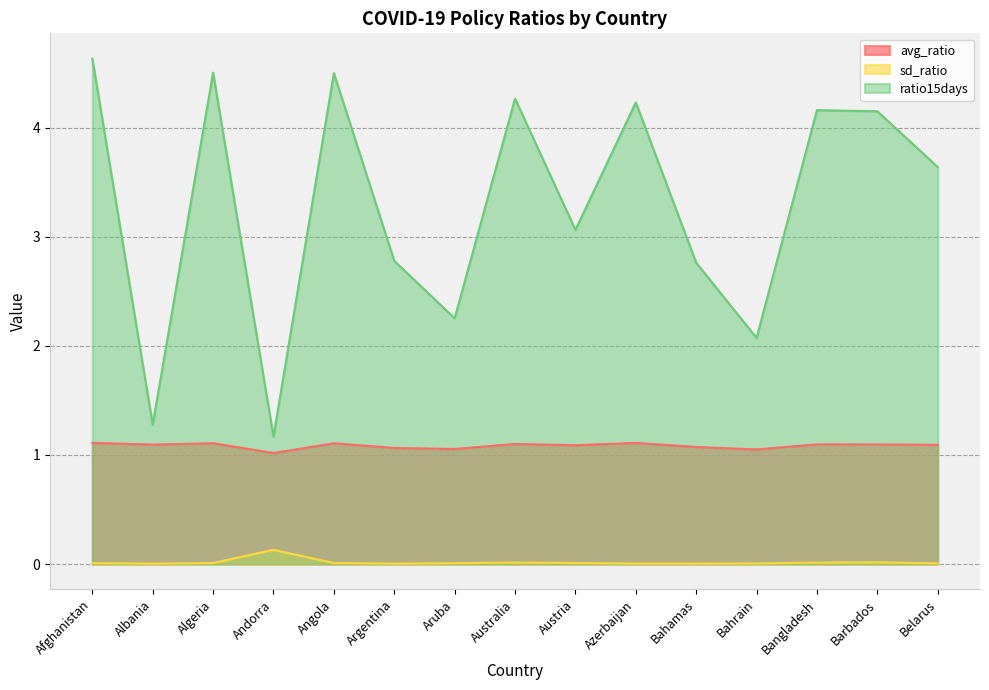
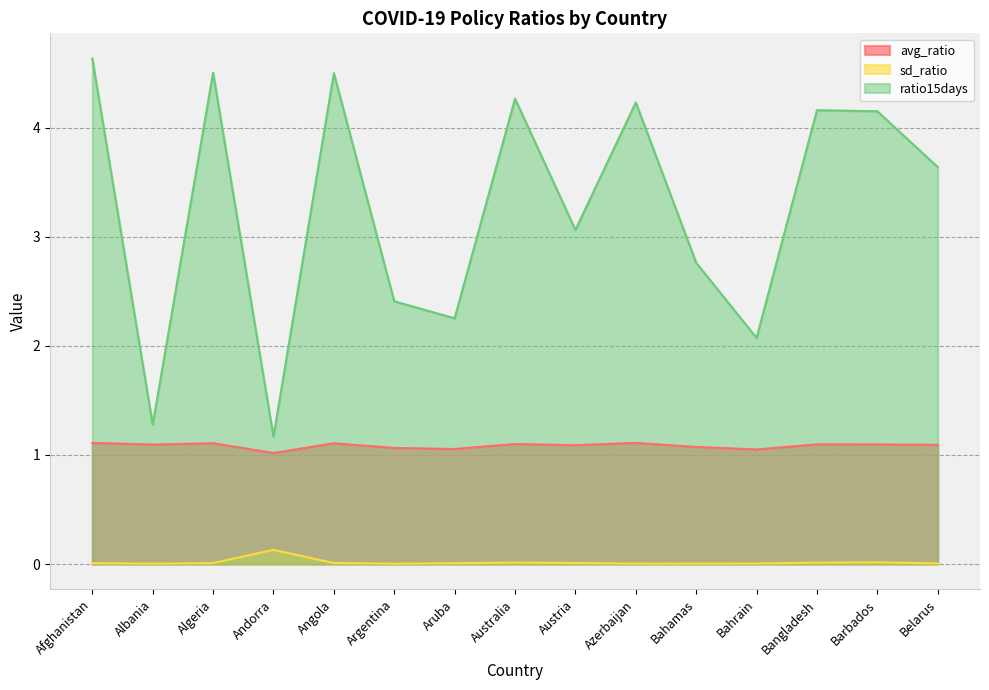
  {
    "avg_ratio": {
      "Afghanistan": 1.11,
      "Albania": 1.09,
      "Algeria": 1.11,
      "Andorra": 1.02,
      "Angola": 1.11,
      "Argentina": 1.06,
      "Aruba": 1.05,
      "Australia": 1.10,
      "Austria": 1.09,
      "Azerbaijan": 1.11,
      "Bahamas": 1.07,
      "Bahrain": 1.05,
      "Bangladesh": 1.10,
      "Barbados": 1.10,
      "Belarus": 1.09
    },
    "sd_ratio": {
      "Afghanistan": 0.01,
      "Albania": 0.00,
      "Algeria": 0.01,
      "Andorra": 0.13,
      "Angola": 0.01,
      "Argentina": 0.00,
      "Aruba": 0.01,
      "Australia": 0.01,
      "Austria": 0.01,
      "Azerbaijan": 0.00,
      "Bahamas": 0.00,
      "Bahrain": 0.01,
      "Bangladesh": 0.01,
      "Barbados": 0.02,
      "Belarus": 0.01
    },
    "ratio15days": {
      "Afghanistan": 4.63,
      "Albania": 1.28,
      "Algeria": 4.50,
      "Andorra": 1.17,
      "Angola": 4.50,
-     "Argentina": 2.78,
+     "Argentina": 2.41,
      "Aruba": 2.25,
      "Australia": 4.26,
      "Austria": 3.06,
      "Azerbaijan": 4.23,
      "Bahamas": 2.76,
      "Bahrain": 2.07,
      "Bangladesh": 4.16,
      "Barbados": 4.15,
      "Belarus": 3.64
    }
  }
